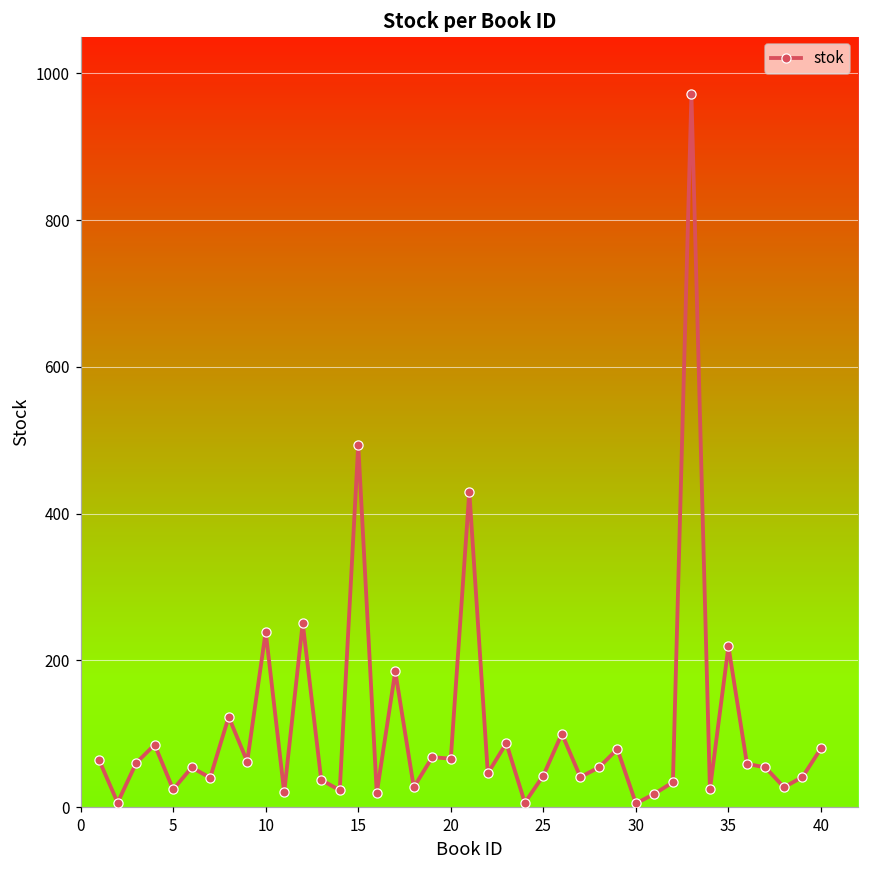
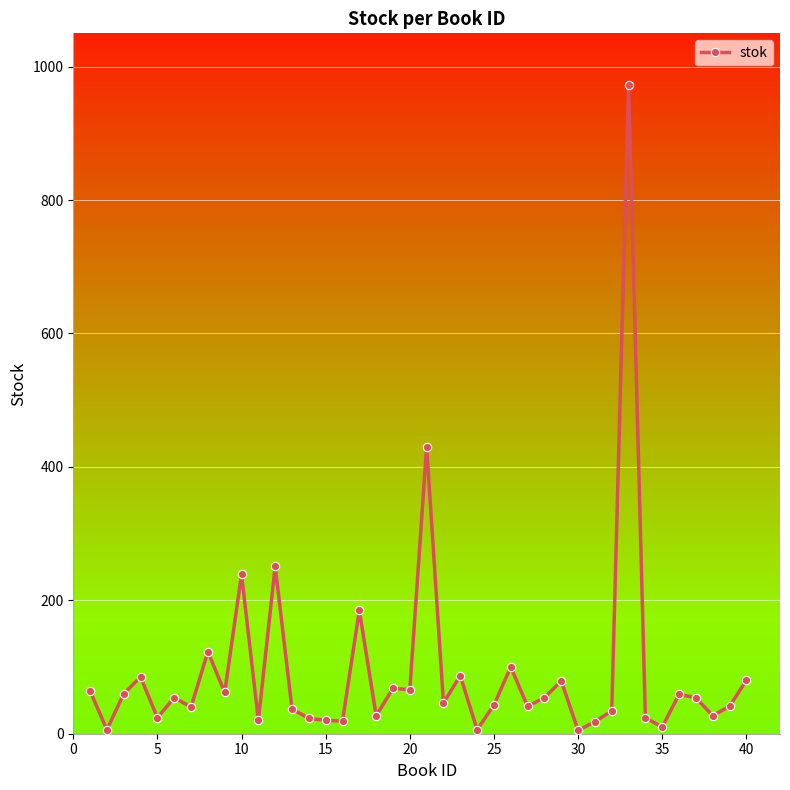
  {
    "5": 20,
    "10": 240,
-   "15": 490,
+   "15": 20,
    "20": 70,
    "25": 40,
    "30": 10,
-   "35": 220,
+   "35": 10,
    "40": 80
  }
